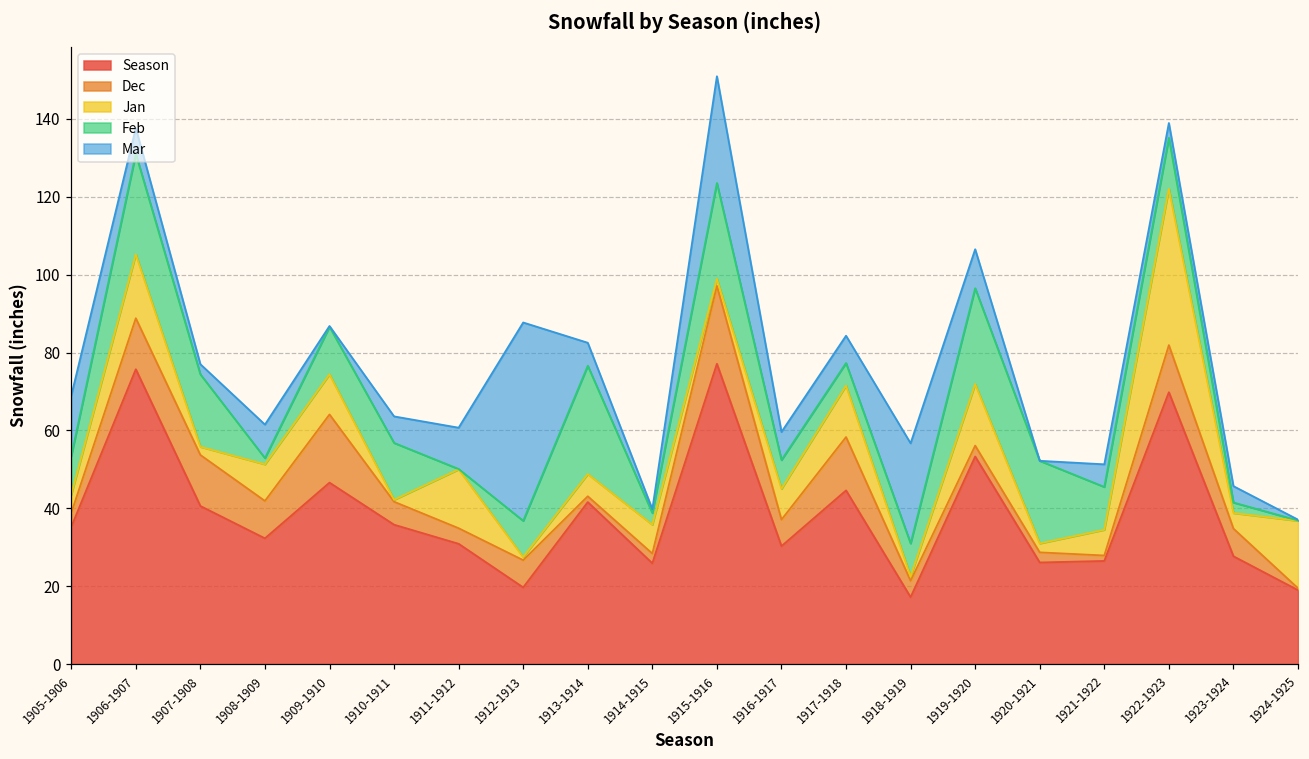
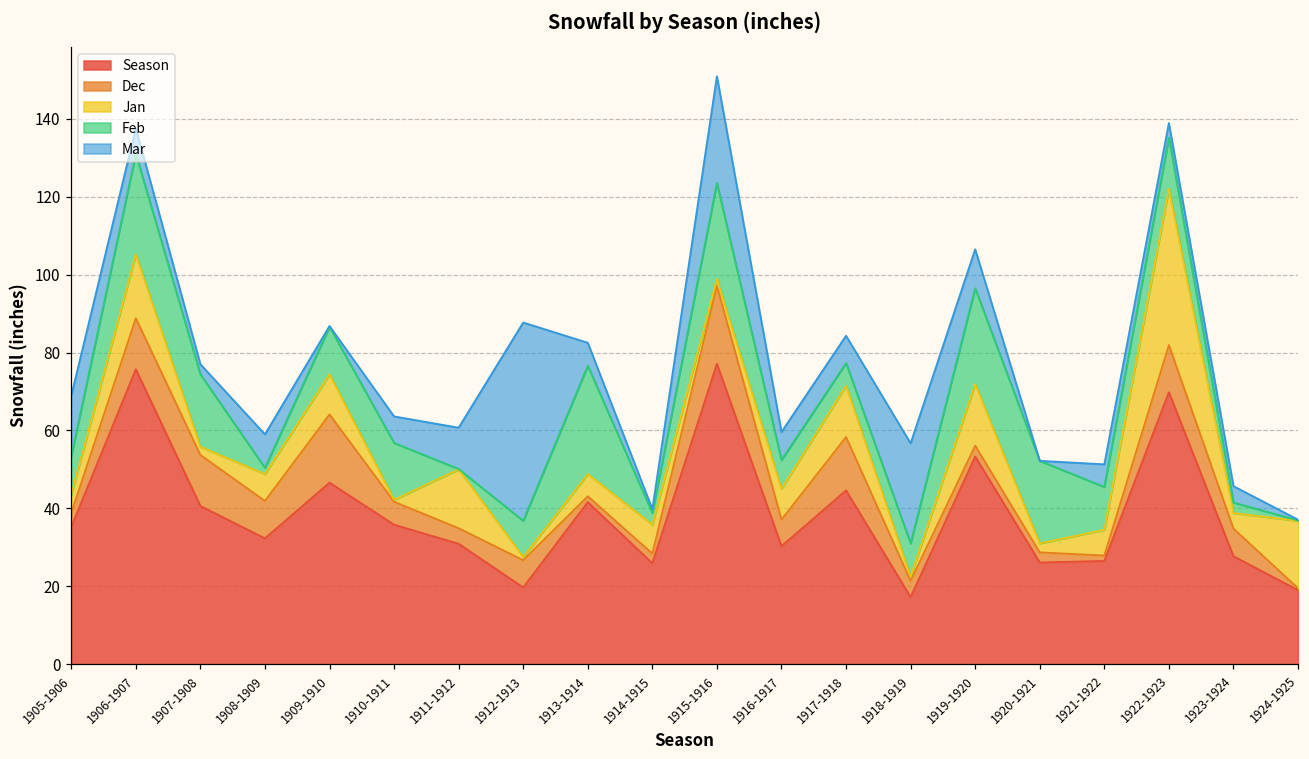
  {
    "Jan": {
      "1905-1906": 5,
      "1906-1907": 16,
      "1907-1908": 2,
-     "1908-1909": 9,
+     "1908-1909": 7,
      "1909-1910": 10,
      "1912-1913": 1,
      "1913-1914": 6,
      "1914-1915": 7,
      "1915-1916": 2,
      "1916-1917": 8,
      "1917-1918": 13,
      "1918-1919": 1,
      "1919-1920": 16,
      "1920-1921": 2,
      "1921-1922": 7,
      "1922-1923": 40,
      "1923-1924": 4
    },
    "Feb": {
      "1905-1906": 10,
      "1907-1908": 19,
      "1908-1909": 2,
      "1910-1911": 15,
      "1912-1913": 9,
      "1913-1914": 28,
      "1914-1915": 3,
      "1915-1916": 25,
      "1916-1917": 7,
      "1917-1918": 6,
      "1918-1919": 9,
      "1919-1920": 25,
      "1921-1922": 11,
      "1922-1923": 13,
      "1923-1924": 3
    },
    "Mar": {
      "1905-1906": 16,
      "1907-1908": 3,
      "1908-1909": 9,
      "1910-1911": 7,
      "1911-1912": 11,
      "1912-1913": 51,
      "1913-1914": 6,
      "1914-1915": 1,
      "1915-1916": 27,
      "1916-1917": 7,
      "1917-1918": 7,
      "1918-1919": 26,
      "1919-1920": 10,
      "1921-1922": 6,
      "1922-1923": 4,
      "1923-1924": 4
    }
  }
